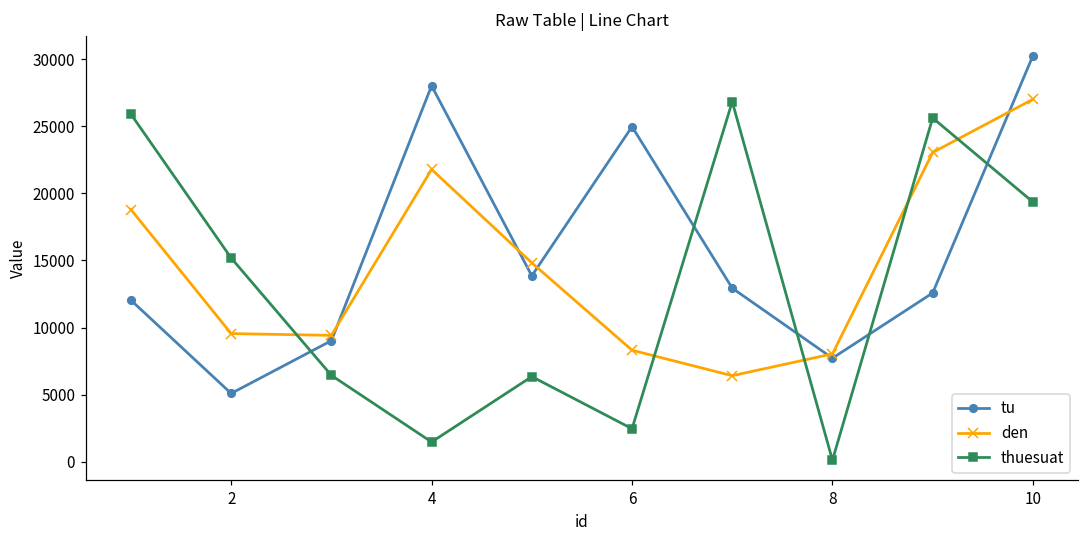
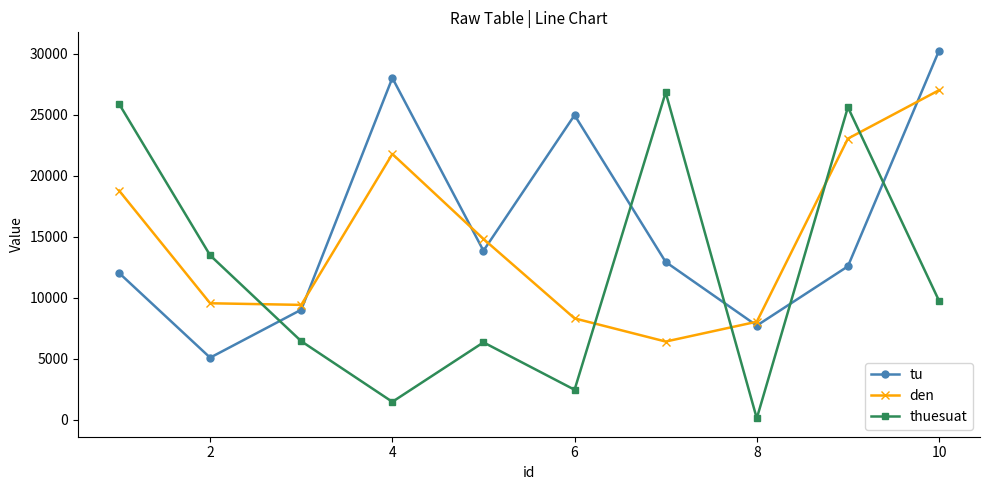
  {
    "tu": {
      "2": 5100,
      "4": 28000,
      "6": 25000,
      "8": 7700,
      "10": 30300
    },
    "den": {
      "2": 9600,
      "4": 21800,
      "6": 8300,
      "8": 8000,
      "10": 27000
    },
    "thuesuat": {
-     "2": 15200,
+     "2": 13500,
      "4": 1500,
      "6": 2500,
      "8": 100,
-     "10": 19400
+     "10": 9800
    }
  }
